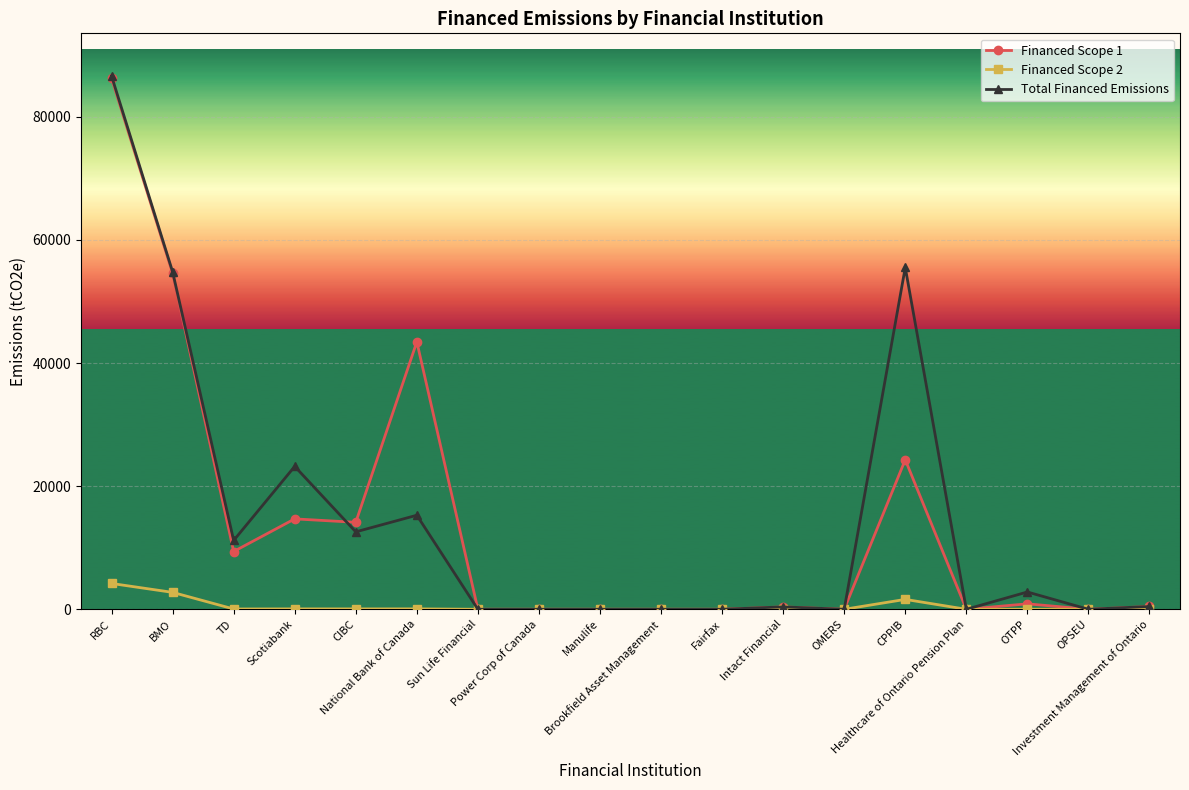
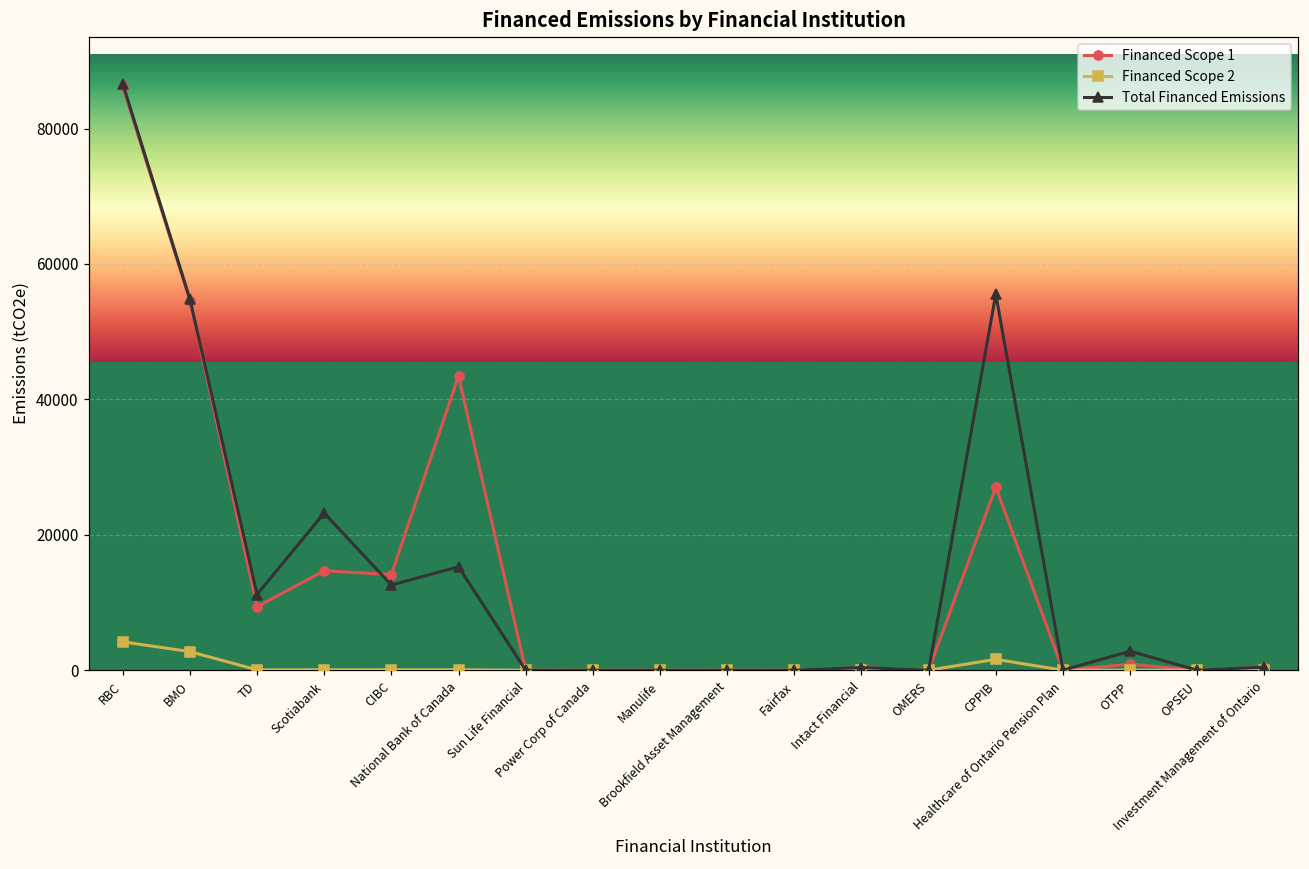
  {
    "Financed Scope 1": {
      "TD": 9000,
      "Scotiabank": 15000,
      "CIBC": 14000,
      "National Bank of Canada": 43000,
-     "CPPIB": 24000,
+     "CPPIB": 27000,
      "OTPP": 1000
    },
    "Financed Scope 2": {
      "RBC": 4000,
      "BMO": 3000,
      "TD": 0,
      "Scotiabank": 0,
      "CIBC": 0,
      "National Bank of Canada": 0,
      "CPPIB": 2000,
      "OTPP": 0,
      "Investment Management of Ontario": 0
    },
    "Total Financed Emissions": {
      "TD": 11000,
      "Scotiabank": 23000,
      "CIBC": 13000,
      "National Bank of Canada": 15000,
      "CPPIB": 56000,
      "OTPP": 3000
    }
  }
